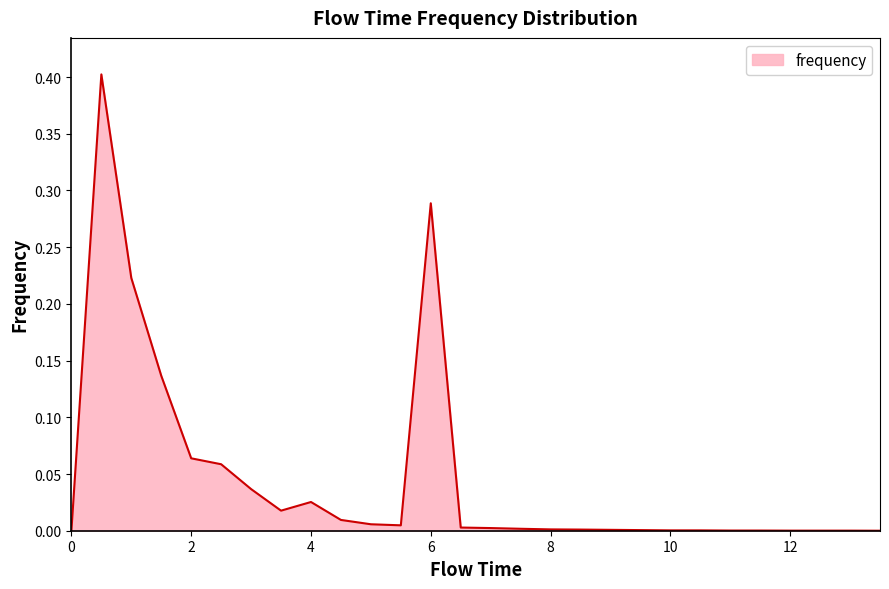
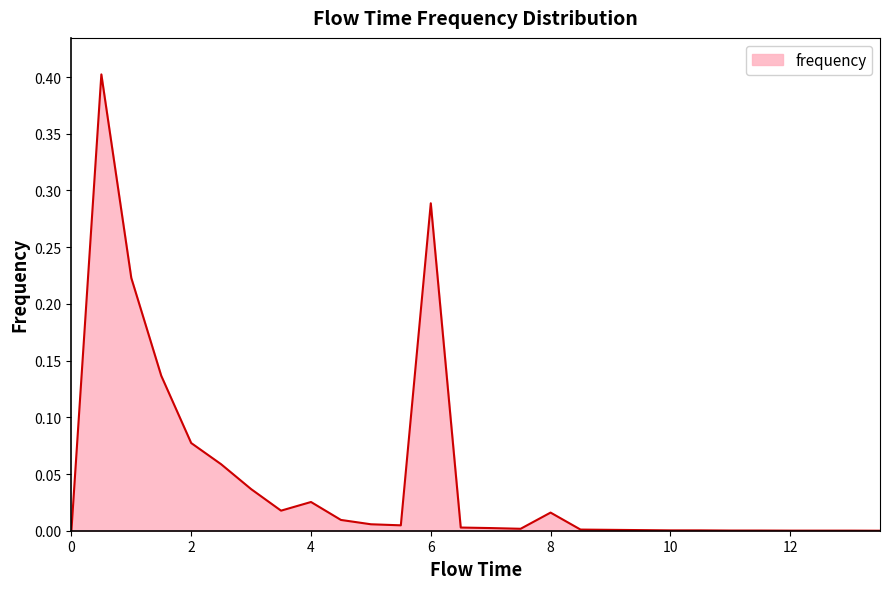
  {
    "0": 0.000,
-   "2": 0.064,
+   "2": 0.077,
    "4": 0.025,
    "6": 0.289,
-   "8": 0.001,
+   "8": 0.016,
    "10": 0.000,
    "12": 0.000
  }
